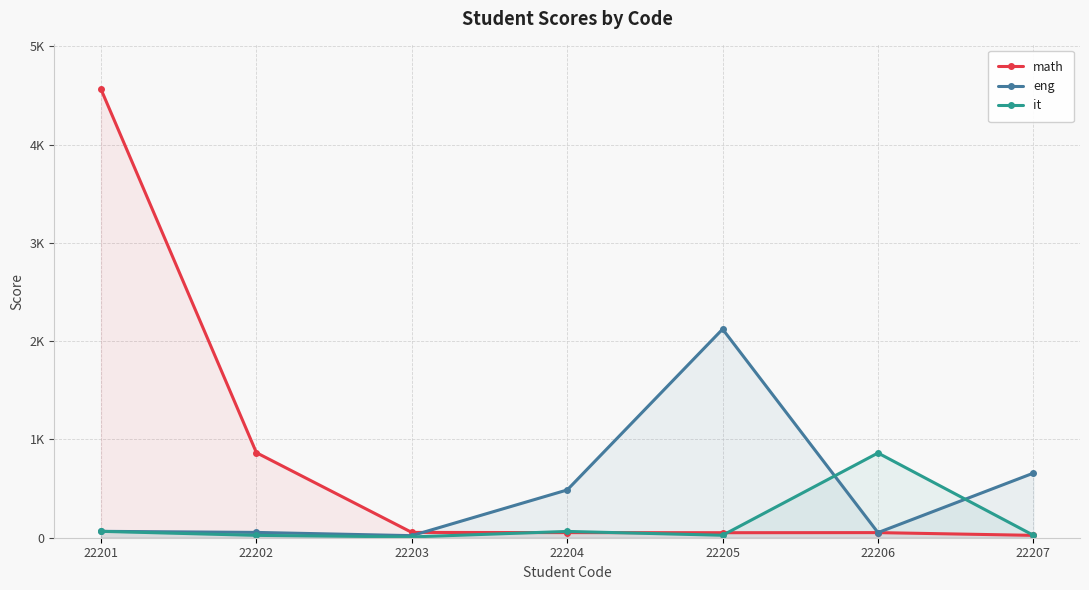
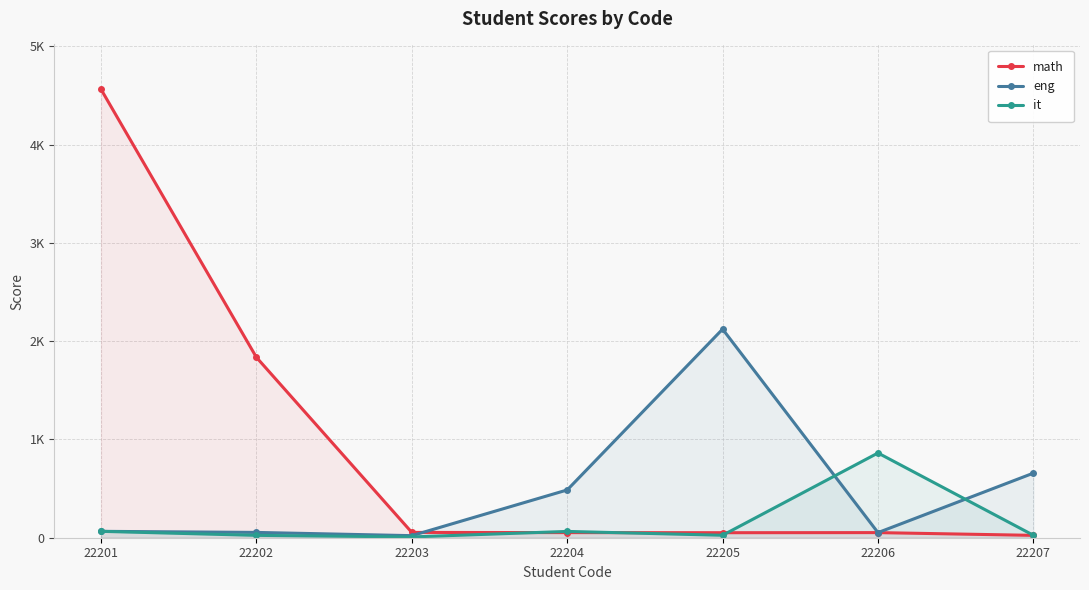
  {
    "math": {
      "22201": 4600,
-     "22202": 900,
+     "22202": 1800,
      "22203": 100,
      "22205": 100
    }
  }
